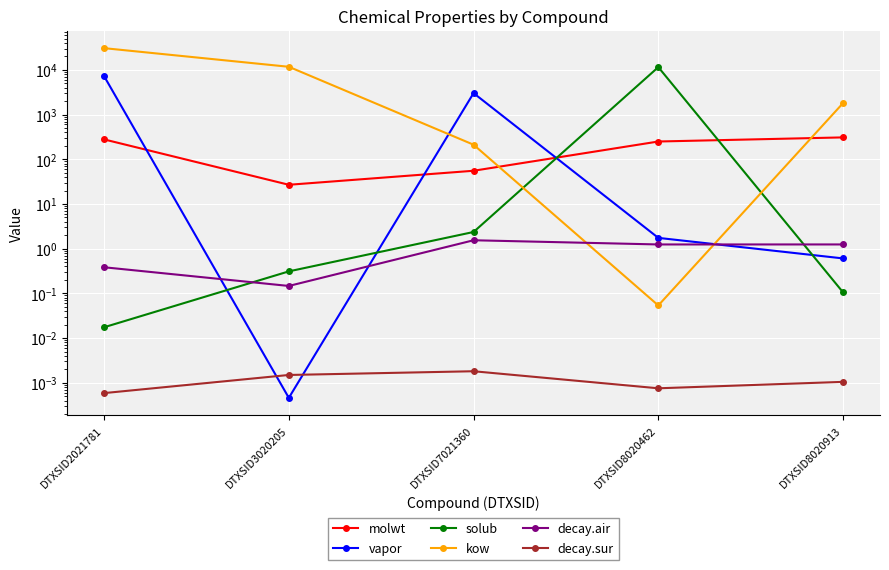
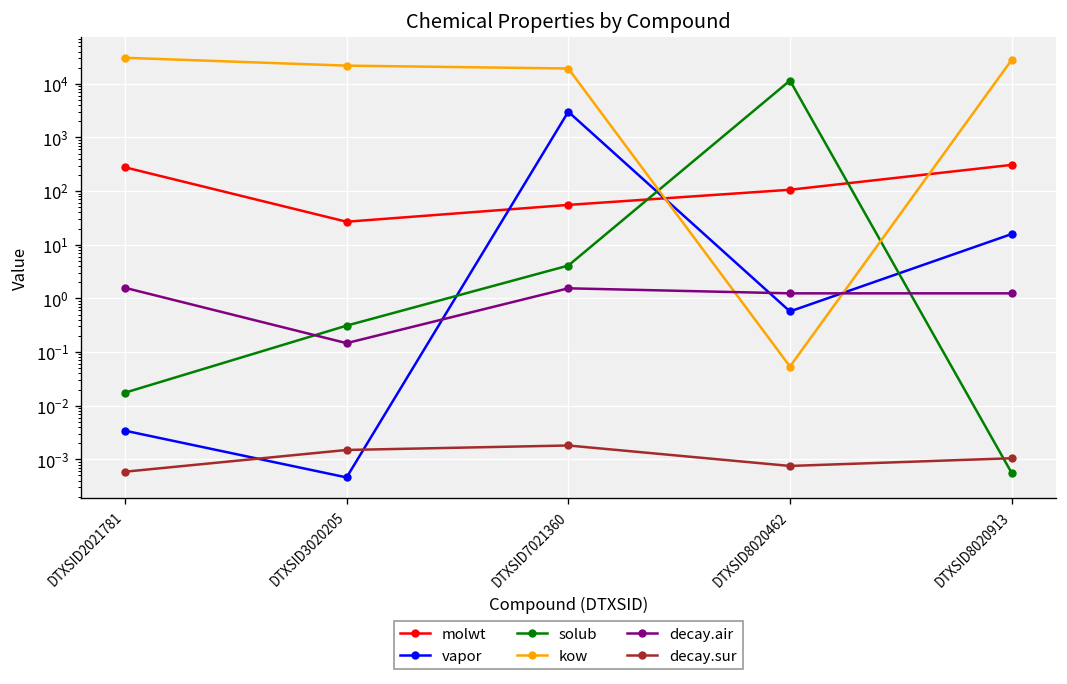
  {
    "molwt": {
      "DTXSID2021781": 300,
      "DTXSID3020205": 30,
      "DTXSID7021360": 60,
-     "DTXSID8020462": 200,
+     "DTXSID8020462": 110,
      "DTXSID8020913": 300
    },
    "vapor": {
-     "DTXSID2021781": 7000,
+     "DTXSID2021781": 0.003,
      "DTXSID3020205": 0.0005,
      "DTXSID7021360": 3000,
-     "DTXSID8020462": 1.7,
-     "DTXSID8020913": 0.6
+     "DTXSID8020462": 0.6,
+     "DTXSID8020913": 16
    },
    "solub": {
      "DTXSID2021781": 0.017,
      "DTXSID3020205": 0.3,
-     "DTXSID7021360": 2,
+     "DTXSID7021360": 4,
      "DTXSID8020462": 12000,
-     "DTXSID8020913": 0.11
+     "DTXSID8020913": 0.0006
    },
    "kow": {
      "DTXSID2021781": 30000,
-     "DTXSID3020205": 12000,
-     "DTXSID7021360": 200,
+     "DTXSID3020205": 20000,
+     "DTXSID7021360": 19000,
      "DTXSID8020462": 0.05,
-     "DTXSID8020913": 1800
+     "DTXSID8020913": 30000
    },
    "decay.air": {
-     "DTXSID2021781": 0.4,
+     "DTXSID2021781": 1.6,
      "DTXSID3020205": 0.15,
      "DTXSID7021360": 1.5,
      "DTXSID8020462": 1.2,
      "DTXSID8020913": 1.2
    },
    "decay.sur": {
      "DTXSID2021781": 0.0006,
      "DTXSID3020205": 0.0015,
      "DTXSID7021360": 0.0018,
      "DTXSID8020462": 0.0008,
      "DTXSID8020913": 0.0010
    }
  }
